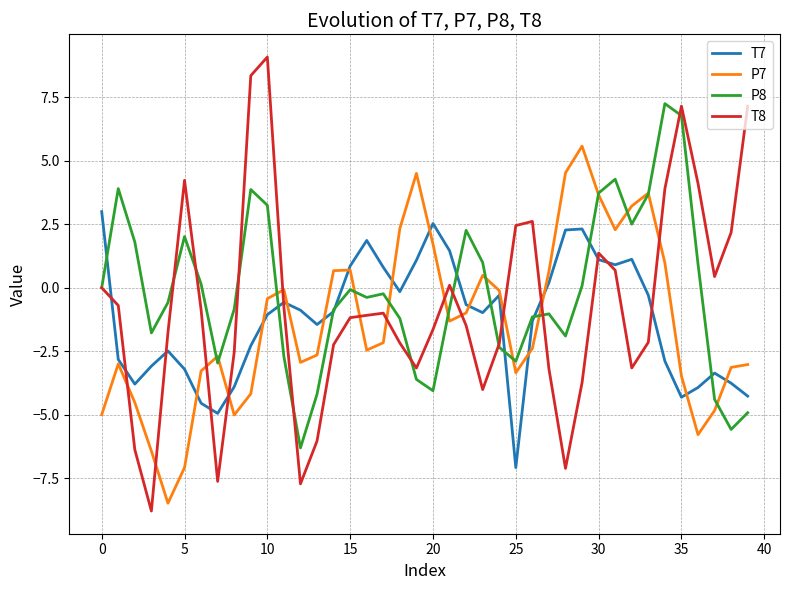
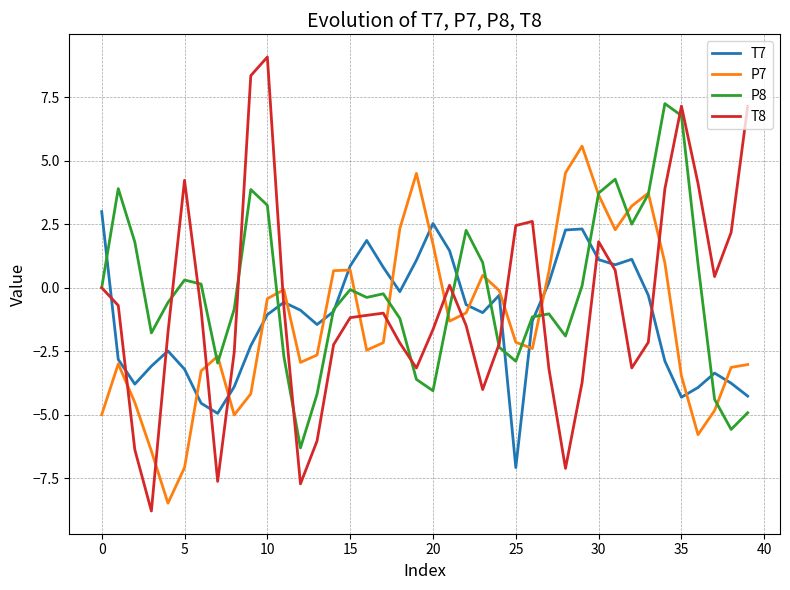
  {
    "T7": {
      "0": 3.0,
      "5": -3.2,
      "10": -1.1,
      "15": 0.9,
      "20": 2.5,
      "25": -7.1,
      "30": 1.1,
      "35": -4.3
    },
    "P7": {
      "0": -5.0,
      "5": -7.1,
      "10": -0.4,
      "15": 0.7,
      "20": 1.7,
-     "25": -3.3,
+     "25": -2.1,
      "35": -3.5
    },
    "P8": {
-     "5": 2.0,
+     "5": 0.3,
      "10": 3.3,
      "15": -0.1,
      "20": -4.1,
      "25": -2.9,
      "35": 6.8
    },
    "T8": {
      "5": 4.2,
      "10": 9.1,
      "15": -1.2,
      "20": -1.6,
      "25": 2.5,
-     "30": 1.4,
+     "30": 1.8,
      "35": 7.2
    }
  }
